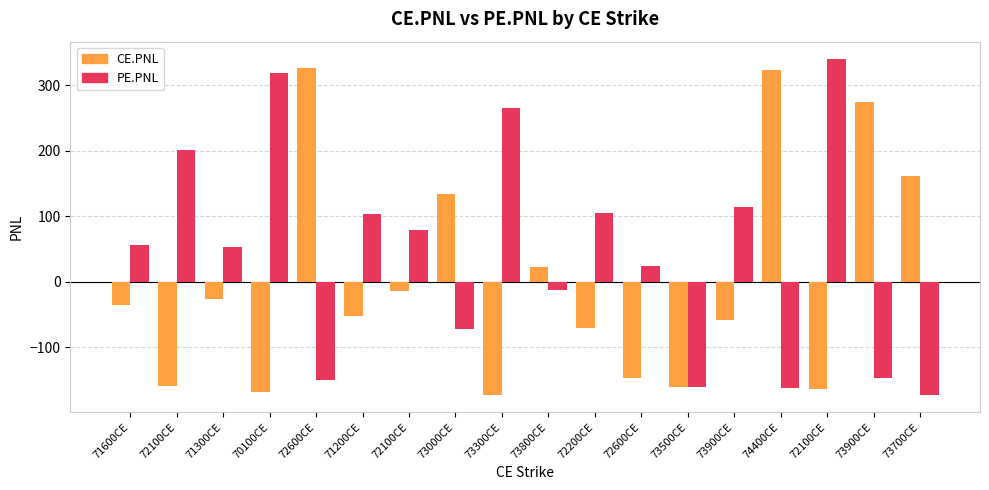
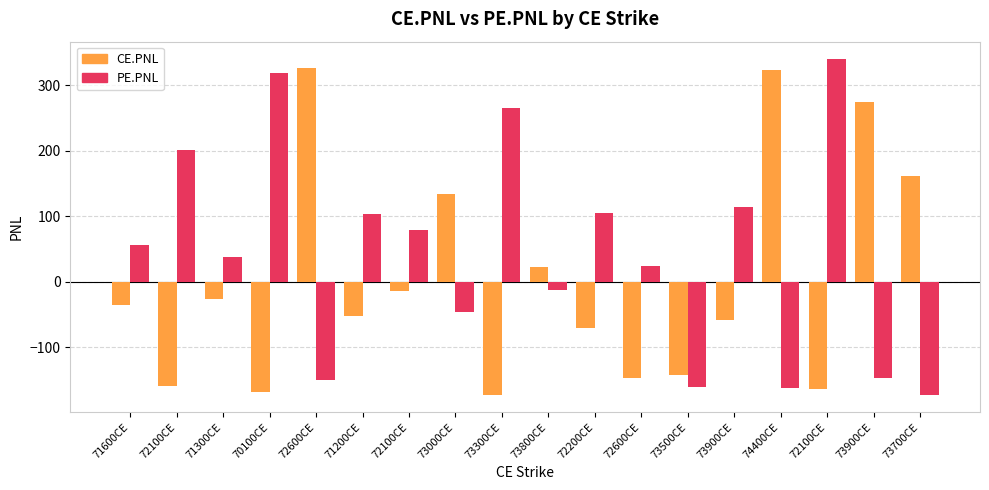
  {
    "CE.PNL": {
      "71600CE": -40,
      "71300CE": -30,
      "70100CE": -170,
      "71200CE": -50,
      "73000CE": 130,
      "73300CE": -170,
      "73800CE": 20,
      "72200CE": -70,
-     "73500CE": -160,
+     "73500CE": -140,
      "74400CE": 320,
      "73700CE": 160
    },
    "PE.PNL": {
      "71600CE": 60,
-     "71300CE": 50,
+     "71300CE": 40,
      "70100CE": 320,
      "71200CE": 100,
-     "73000CE": -70,
+     "73000CE": -50,
      "73300CE": 260,
      "73800CE": -10,
      "72200CE": 100,
      "73500CE": -160,
      "74400CE": -160,
      "73700CE": -170
    }
  }
